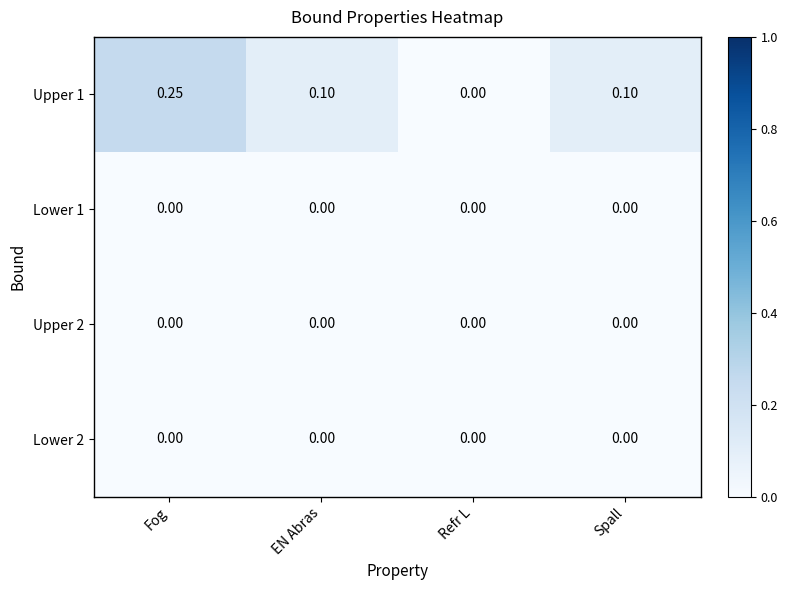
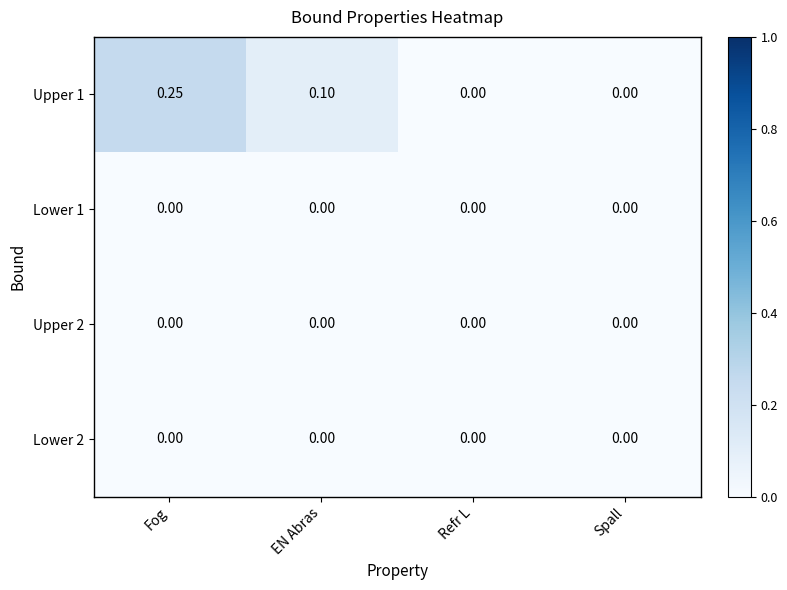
  {
    "Upper 1": {
      "Fog": 0.25,
      "EN Abras": 0.10,
      "Refr L": 0.00,
-     "Spall": 0.10
+     "Spall": 0.00
    },
    "Lower 1": {
      "Fog": 0.00,
      "EN Abras": 0.00,
      "Refr L": 0.00,
      "Spall": 0.00
    },
    "Upper 2": {
      "Fog": 0.00,
      "EN Abras": 0.00,
      "Refr L": 0.00,
      "Spall": 0.00
    },
    "Lower 2": {
      "Fog": 0.00,
      "EN Abras": 0.00,
      "Refr L": 0.00,
      "Spall": 0.00
    }
  }
